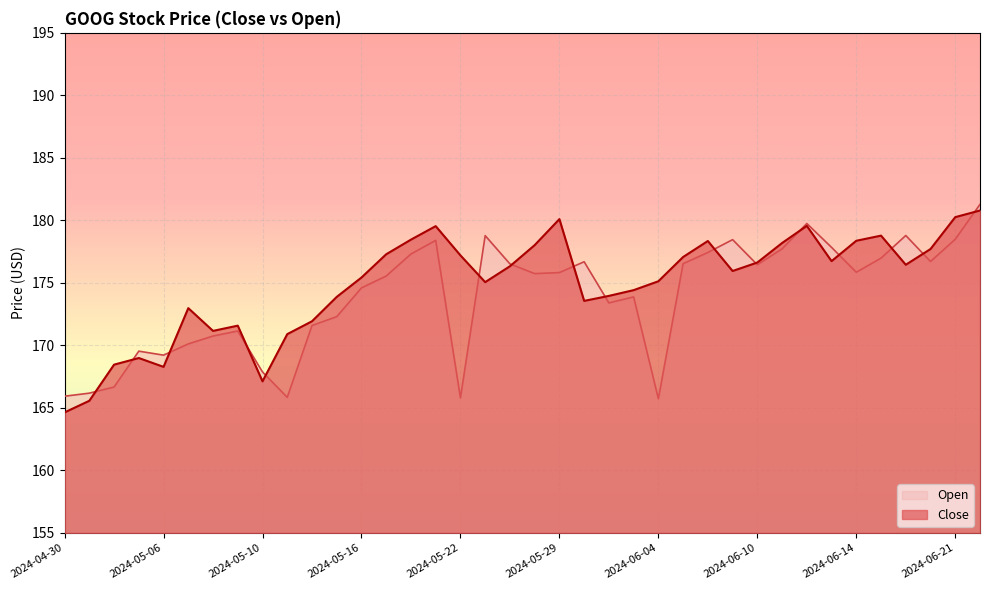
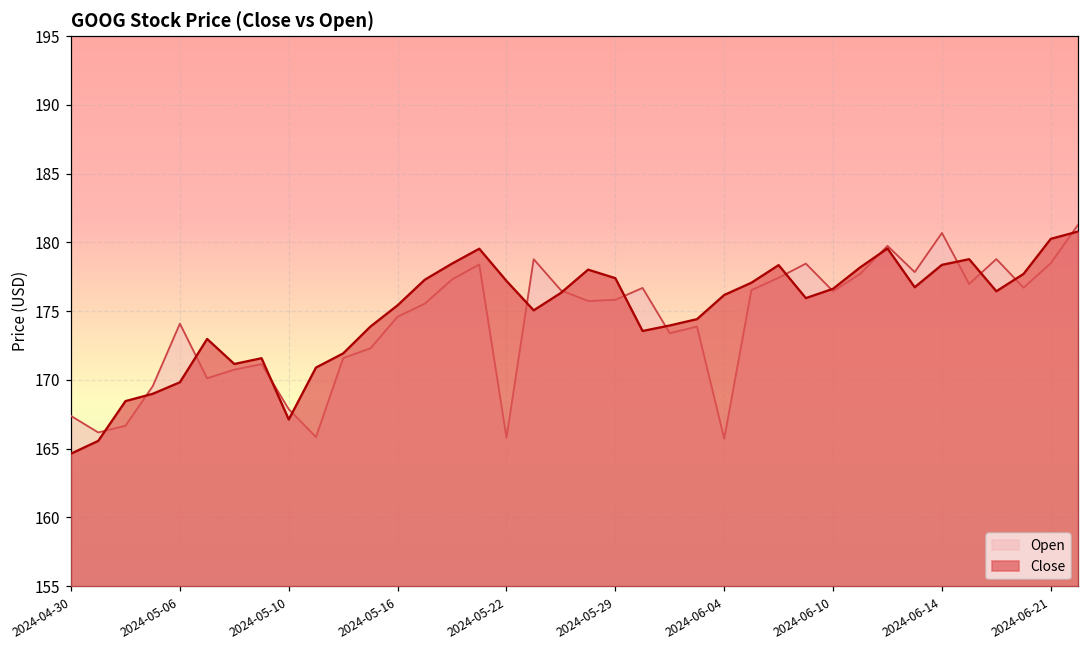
  {
    "Open": {
-     "2024-04-30": 165.9,
-     "2024-05-06": 169.2,
+     "2024-04-30": 167.4,
+     "2024-05-06": 174.1,
      "2024-05-10": 167.9,
      "2024-05-16": 174.6,
      "2024-05-22": 165.8,
      "2024-05-29": 175.8,
      "2024-06-04": 165.7,
-     "2024-06-14": 175.9,
+     "2024-06-14": 180.7,
      "2024-06-21": 178.5
    },
    "Close": {
      "2024-04-30": 164.6,
-     "2024-05-06": 168.3,
+     "2024-05-06": 169.8,
      "2024-05-10": 167.1,
      "2024-05-16": 175.4,
      "2024-05-22": 177.2,
-     "2024-05-29": 180.1,
-     "2024-06-04": 175.1,
+     "2024-05-29": 177.4,
+     "2024-06-04": 176.2,
      "2024-06-14": 178.4,
      "2024-06-21": 180.3
    }
  }
